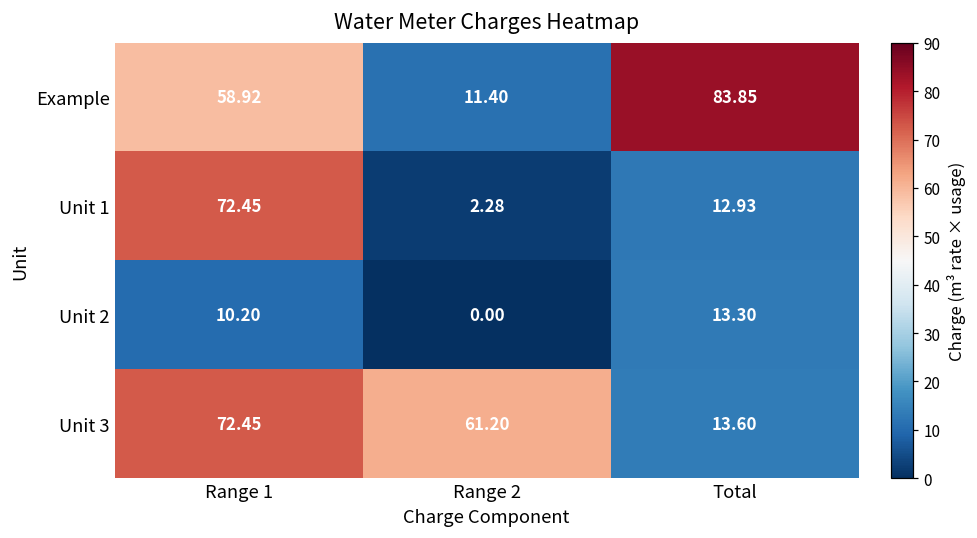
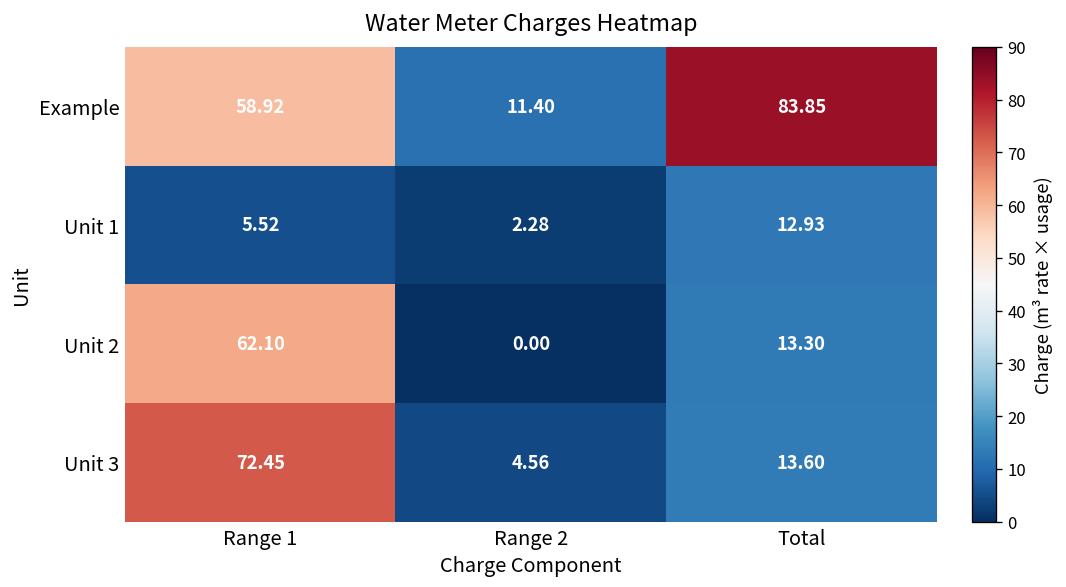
  {
    "Example": {
      "Range 1": 58.92,
      "Range 2": 11.40,
      "Total": 83.85
    },
    "Unit 1": {
-     "Range 1": 72.45,
+     "Range 1": 5.52,
      "Range 2": 2.28,
      "Total": 12.93
    },
    "Unit 2": {
-     "Range 1": 10.20,
+     "Range 1": 62.10,
      "Range 2": 0.00,
      "Total": 13.30
    },
    "Unit 3": {
      "Range 1": 72.45,
-     "Range 2": 61.20,
+     "Range 2": 4.56,
      "Total": 13.60
    }
  }
